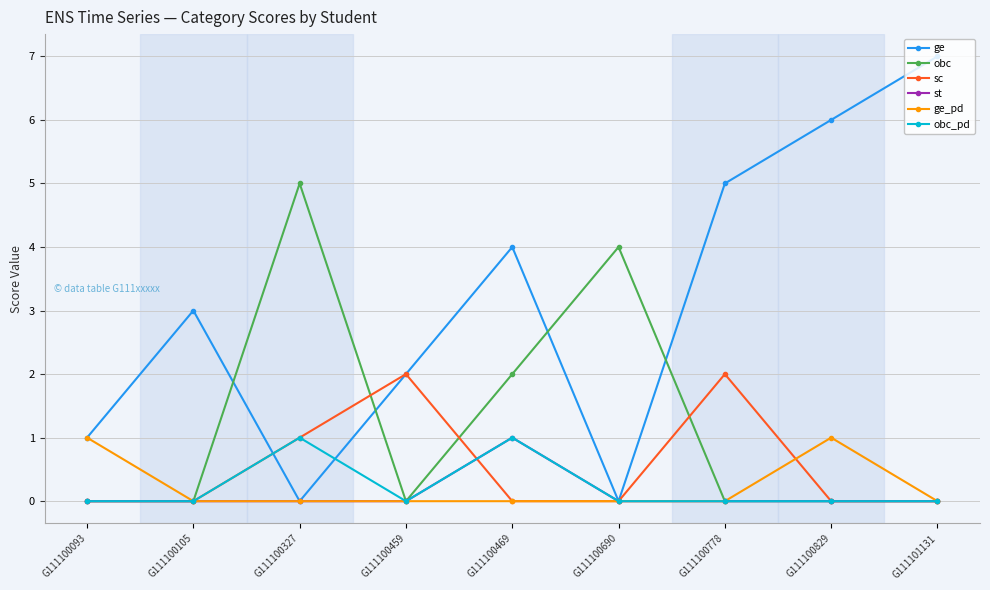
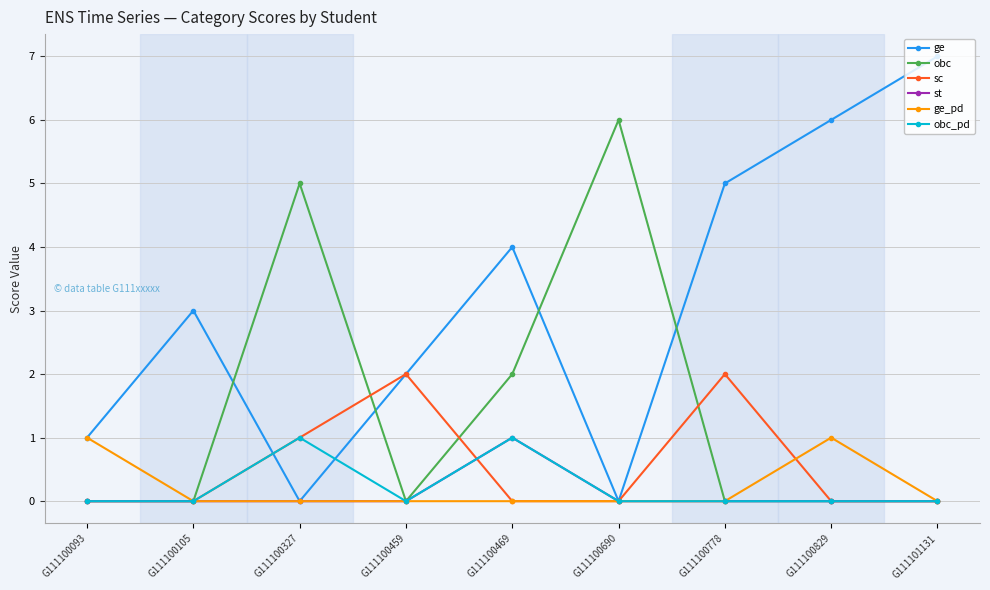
  {
    "obc": {
      "G111100327": 5,
      "G111100469": 2,
-     "G111100690": 4
+     "G111100690": 6
    },
    "sc": {
      "G111100778": 2
    },
    "ge_pd": {
      "G111100829": 1
    }
  }
